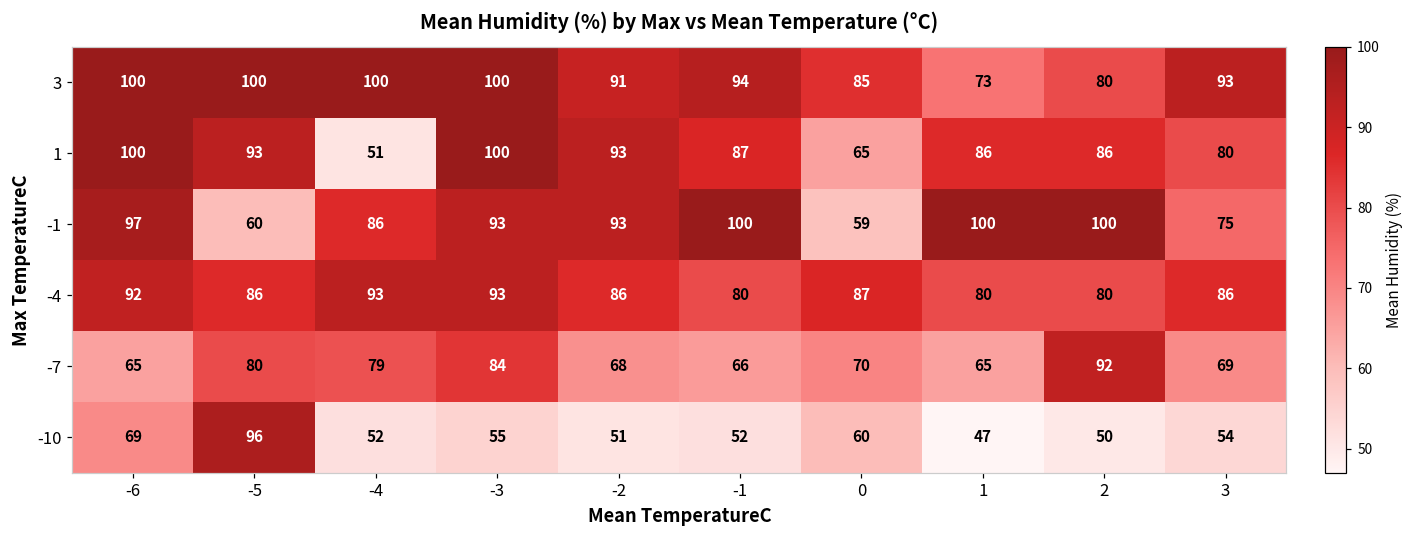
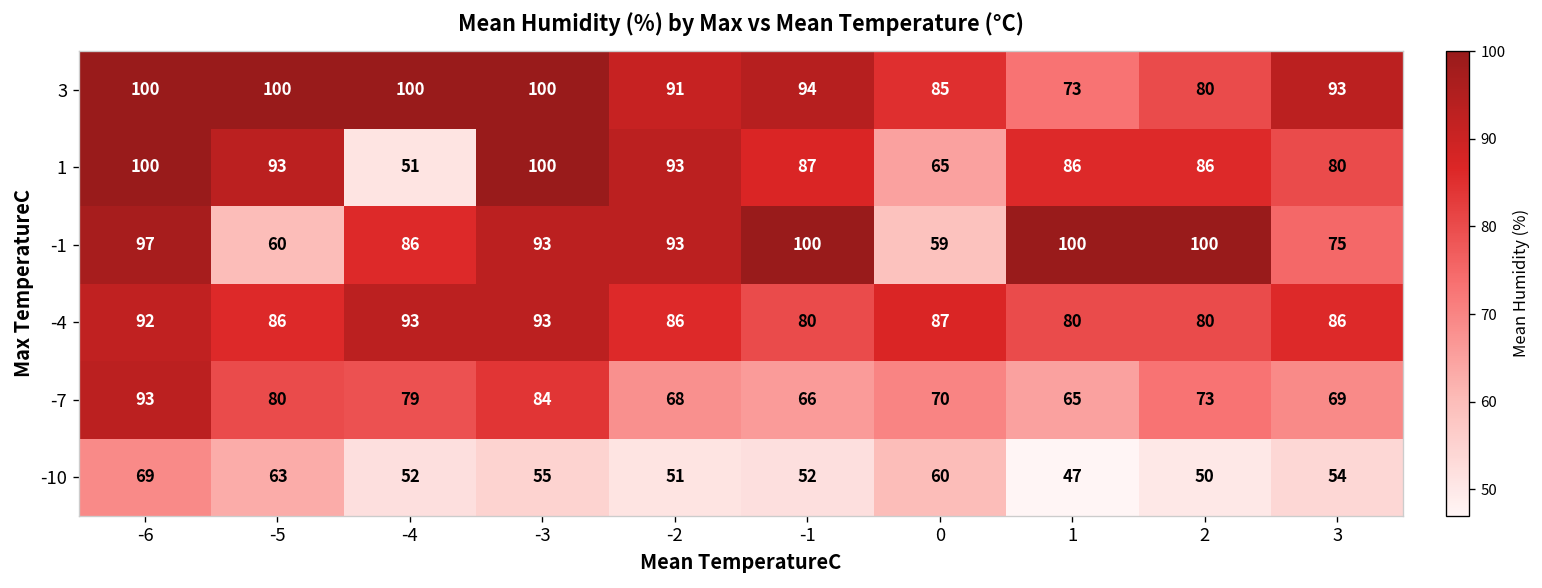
  {
    "3": {
      "-6": 100,
      "-5": 100,
      "-4": 100,
      "-3": 100,
      "-2": 91,
      "-1": 94,
      "0": 85,
      "1": 73,
      "2": 80,
      "3": 93
    },
    "1": {
      "-6": 100,
      "-5": 93,
      "-4": 51,
      "-3": 100,
      "-2": 93,
      "-1": 87,
      "0": 65,
      "1": 86,
      "2": 86,
      "3": 80
    },
    "-1": {
      "-6": 97,
      "-5": 60,
      "-4": 86,
      "-3": 93,
      "-2": 93,
      "-1": 100,
      "0": 59,
      "1": 100,
      "2": 100,
      "3": 75
    },
    "-4": {
      "-6": 92,
      "-5": 86,
      "-4": 93,
      "-3": 93,
      "-2": 86,
      "-1": 80,
      "0": 87,
      "1": 80,
      "2": 80,
      "3": 86
    },
    "-7": {
-     "-6": 65,
+     "-6": 93,
      "-5": 80,
      "-4": 79,
      "-3": 84,
      "-2": 68,
      "-1": 66,
      "0": 70,
      "1": 65,
-     "2": 92,
+     "2": 73,
      "3": 69
    },
    "-10": {
      "-6": 69,
-     "-5": 96,
+     "-5": 63,
      "-4": 52,
      "-3": 55,
      "-2": 51,
      "-1": 52,
      "0": 60,
      "1": 47,
      "2": 50,
      "3": 54
    }
  }
